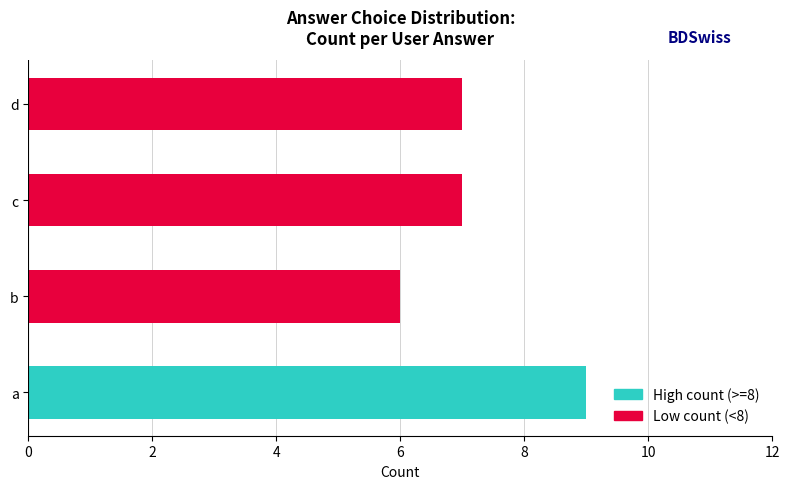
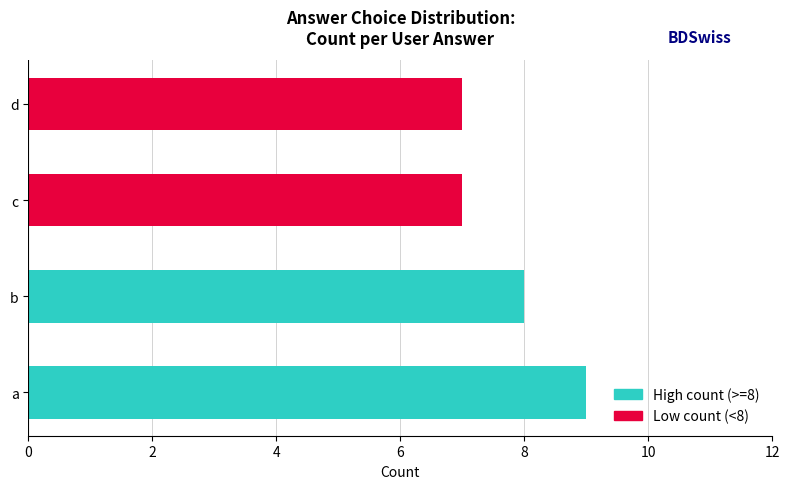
  {
    "d": 7,
    "c": 7,
-   "b": 6,
+   "b": 8,
    "a": 9
  }
